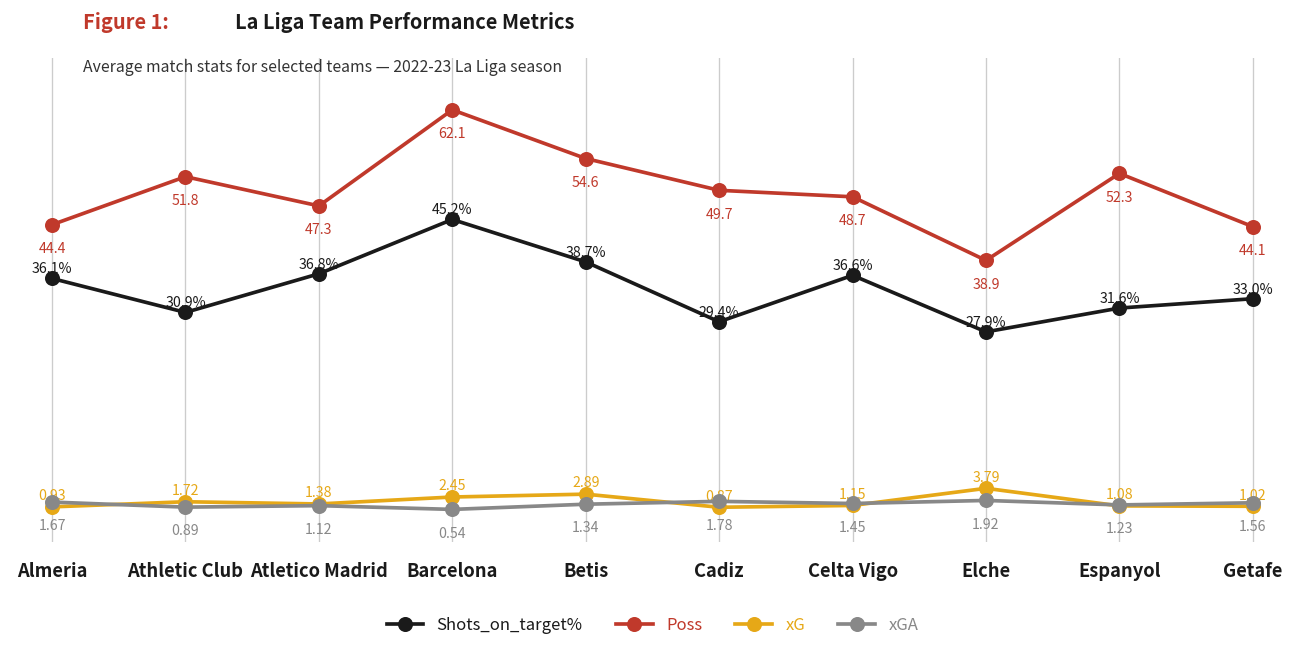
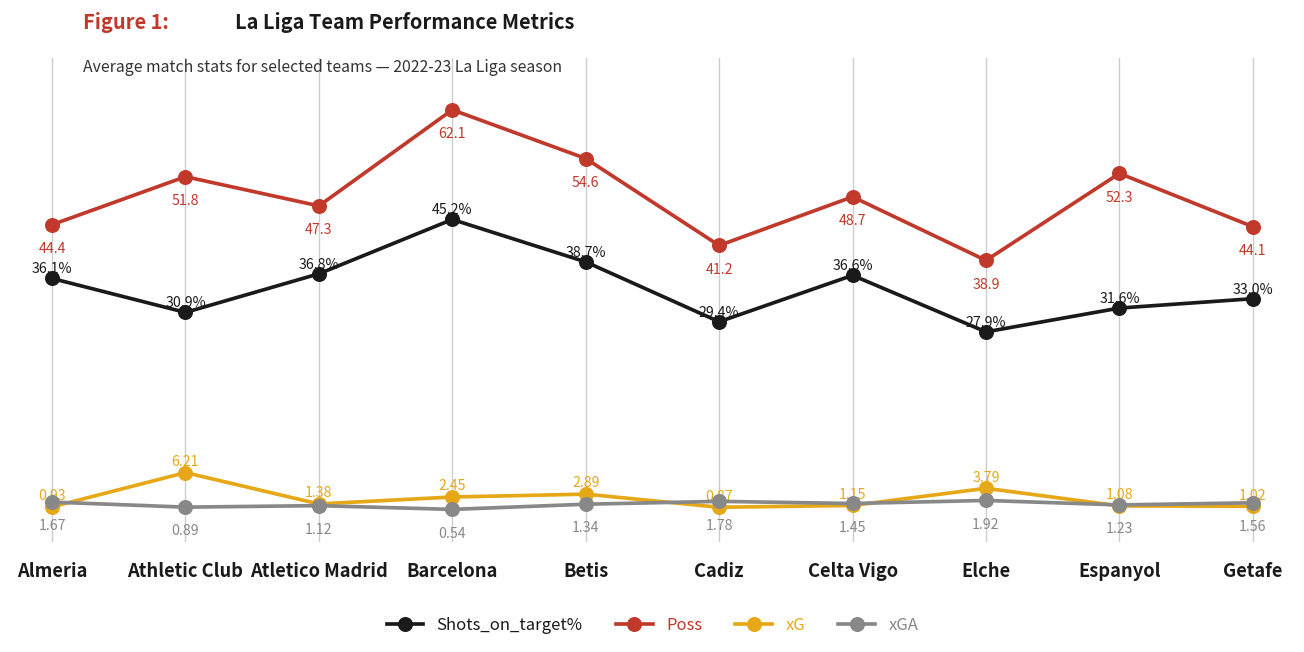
  {
    "Shots_on_target%": {
      "Almeria": "36.1%",
      "Athletic Club": "30.9%",
      "Atletico Madrid": "36.8%",
      "Barcelona": "45.2%",
      "Betis": "38.7%",
      "Cadiz": "29.4%",
      "Celta Vigo": "36.6%",
      "Elche": "27.9%",
      "Espanyol": "31.6%",
      "Getafe": "33.0%"
    },
    "Poss": {
      "Almeria": "44.4",
      "Athletic Club": "51.8",
      "Atletico Madrid": "47.3",
      "Barcelona": "62.1",
      "Betis": "54.6",
-     "Cadiz": "49.7",
+     "Cadiz": "41.2",
      "Celta Vigo": "48.7",
      "Elche": "38.9",
      "Espanyol": "52.3",
      "Getafe": "44.1"
    },
    "xG": {
-     "Athletic Club": "1.72",
+     "Athletic Club": "6.21",
      "Barcelona": "2.45",
      "Betis": "2.89",
      "Elche": "3.79"
    },
    "xGA": {
      "Almeria": "1.67",
      "Athletic Club": "0.89",
      "Barcelona": "0.54",
      "Betis": "1.34",
      "Cadiz": "1.78",
      "Elche": "1.92",
      "Getafe": "1.56"
    }
  }
